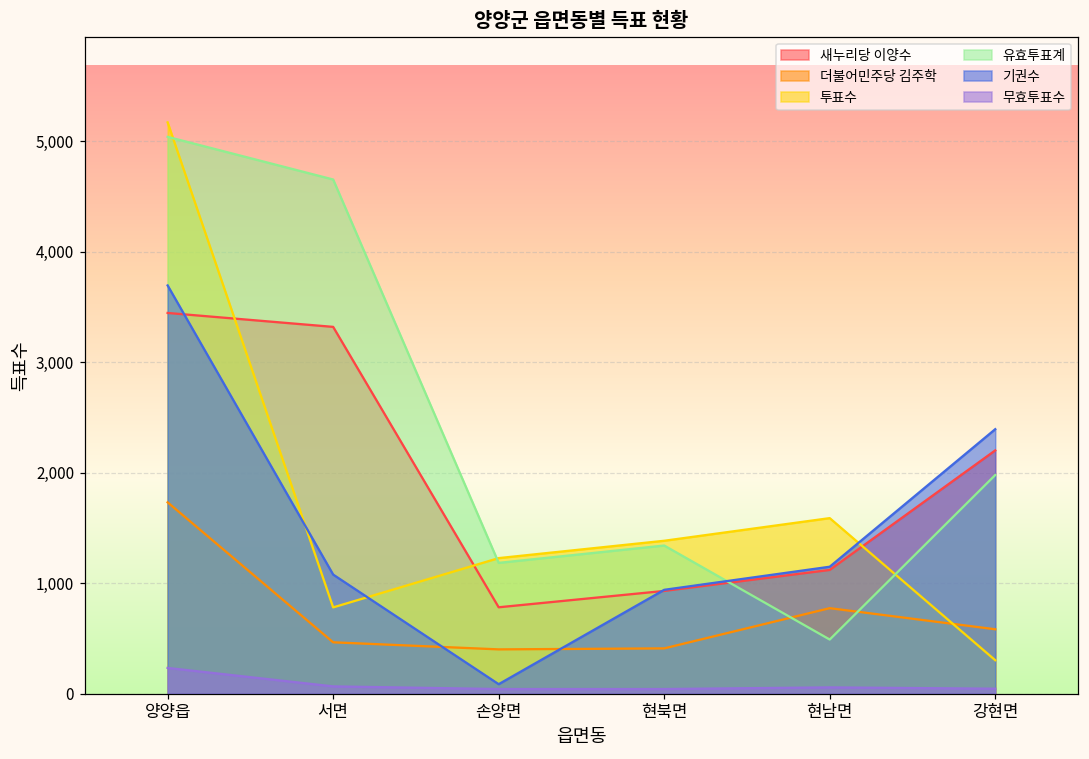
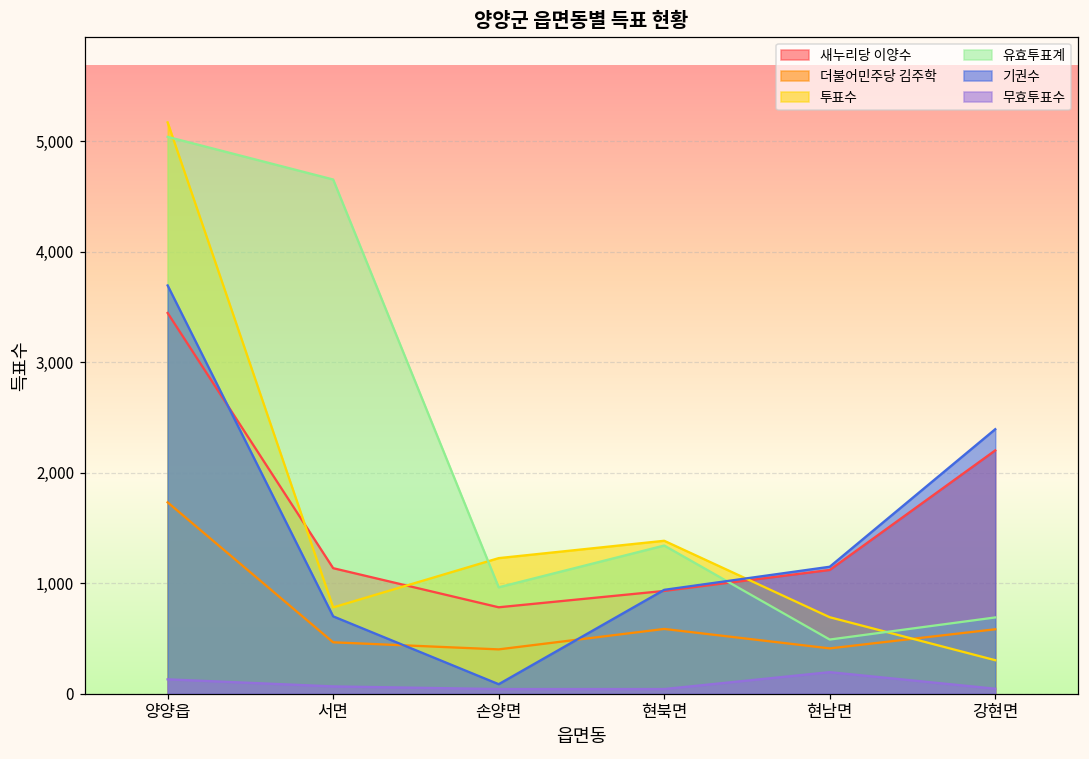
  {
    "새누리당 이양수": {
      "양양읍": "3,450",
-     "서면": "3,320",
+     "서면": "1,140",
      "손양면": "780",
      "현남면": "1,120",
      "강현면": "2,200"
    },
    "더불어민주당 김주학": {
      "양양읍": "1,730",
      "서면": "470",
      "손양면": "400",
-     "현북면": "410",
-     "현남면": "780",
+     "현북면": "590",
+     "현남면": "410",
      "강현면": "580"
    },
    "투표수": {
      "양양읍": "5,170",
      "서면": "780",
      "손양면": "1,230",
      "현북면": "1,390",
-     "현남면": "1,590",
+     "현남면": "690",
      "강현면": "300"
    },
    "유효투표계": {
      "양양읍": "5,040",
      "서면": "4,660",
-     "손양면": "1,190",
+     "손양면": "960",
      "현북면": "1,340",
      "현남면": "490",
-     "강현면": "1,980"
+     "강현면": "690"
    },
    "기권수": {
      "양양읍": "3,700",
-     "서면": "1,080",
+     "서면": "700",
      "손양면": "90",
      "현남면": "1,150",
      "강현면": "2,400"
    },
    "무효투표수": {
-     "양양읍": "230",
+     "양양읍": "130",
      "서면": "70",
      "손양면": "40",
      "현북면": "40",
-     "현남면": "60",
+     "현남면": "200",
      "강현면": "50"
    }
  }
